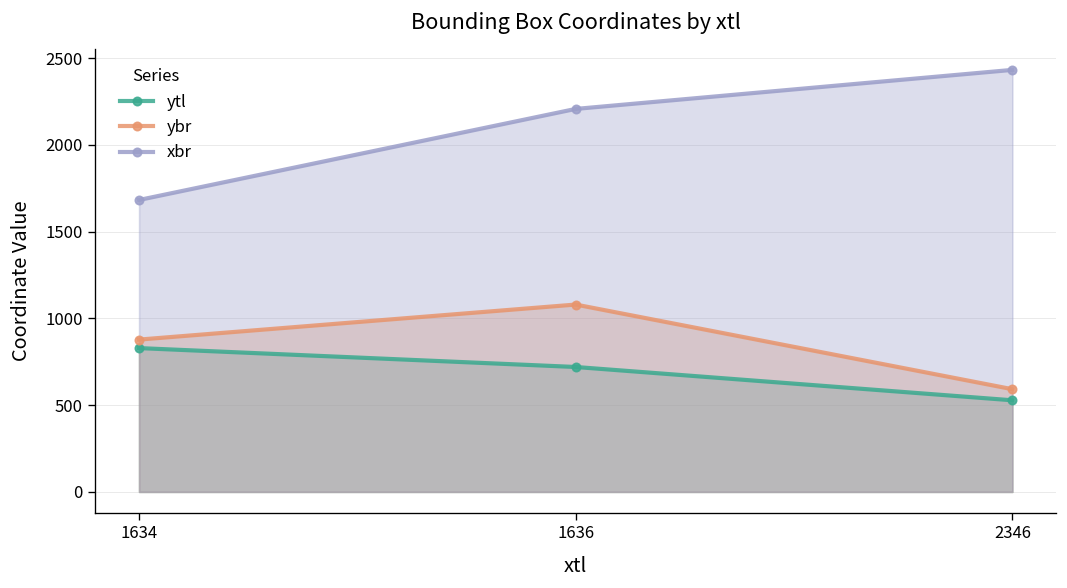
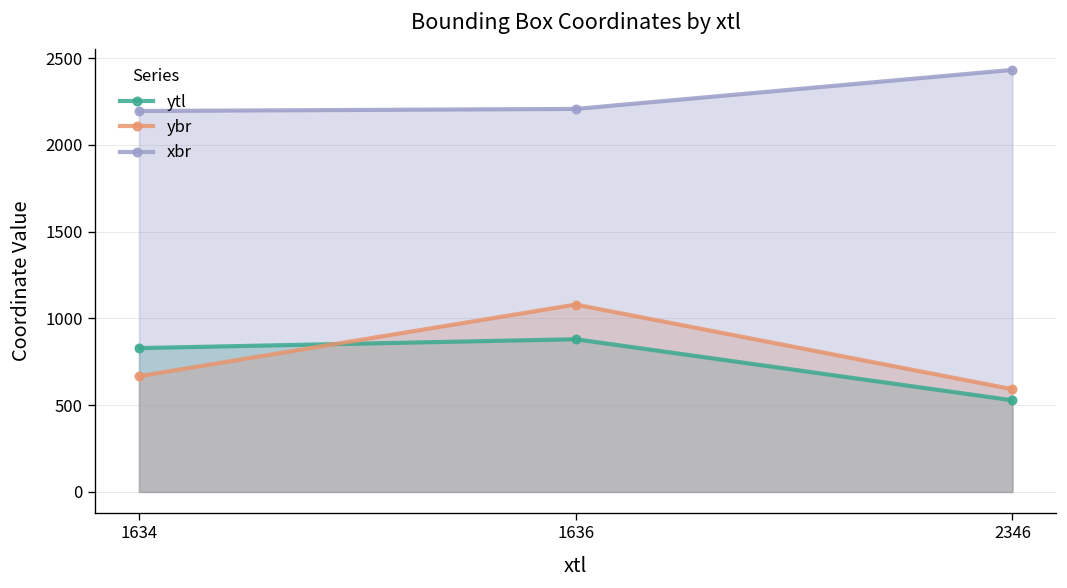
  {
    "ytl": {
      "1634": 830,
-     "1636": 720,
+     "1636": 880,
      "2346": 530
    },
    "ybr": {
-     "1634": 880,
+     "1634": 670,
      "1636": 1080,
      "2346": 590
    },
    "xbr": {
-     "1634": 1680,
+     "1634": 2200,
      "1636": 2210,
      "2346": 2430
    }
  }
